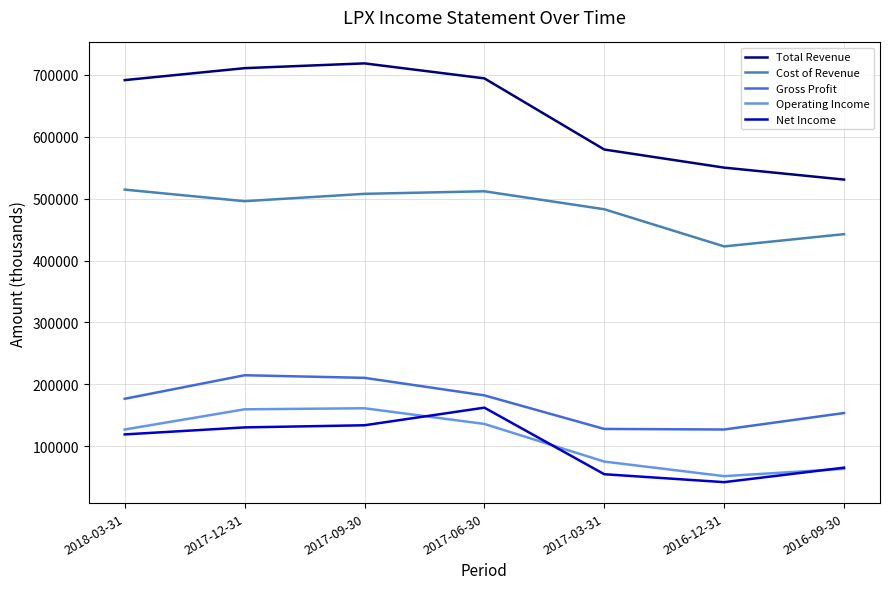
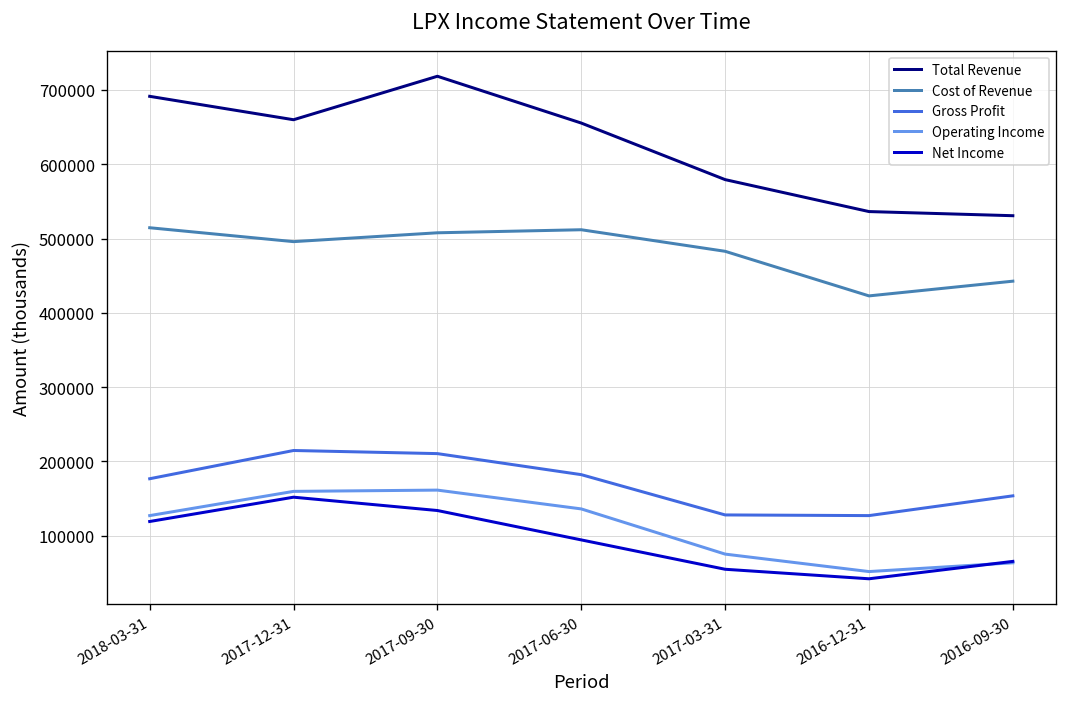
  {
    "Total Revenue": {
      "2018-03-31": 690000,
-     "2017-12-31": 710000,
+     "2017-12-31": 660000,
      "2017-09-30": 720000,
-     "2017-06-30": 690000,
+     "2017-06-30": 660000,
      "2017-03-31": 580000,
-     "2016-12-31": 550000,
+     "2016-12-31": 540000,
      "2016-09-30": 530000
    },
    "Net Income": {
      "2018-03-31": 120000,
-     "2017-12-31": 130000,
+     "2017-12-31": 150000,
      "2017-09-30": 130000,
-     "2017-06-30": 160000,
+     "2017-06-30": 90000,
      "2017-03-31": 60000,
      "2016-12-31": 40000
    }
  }
